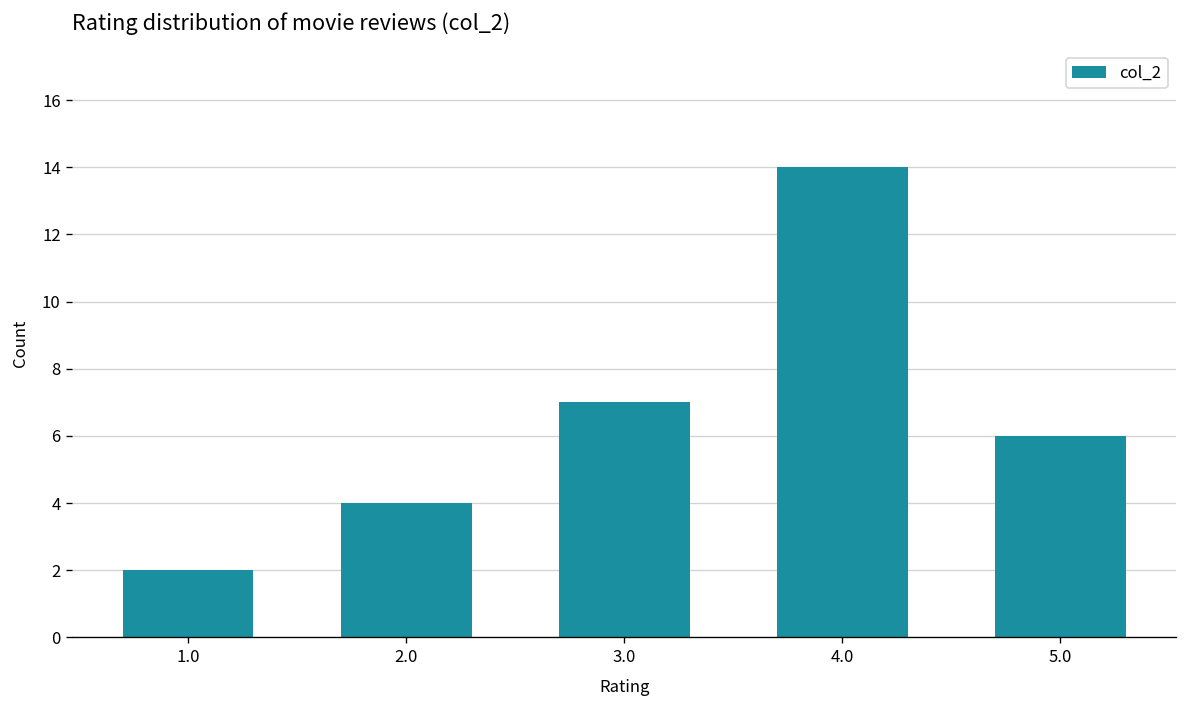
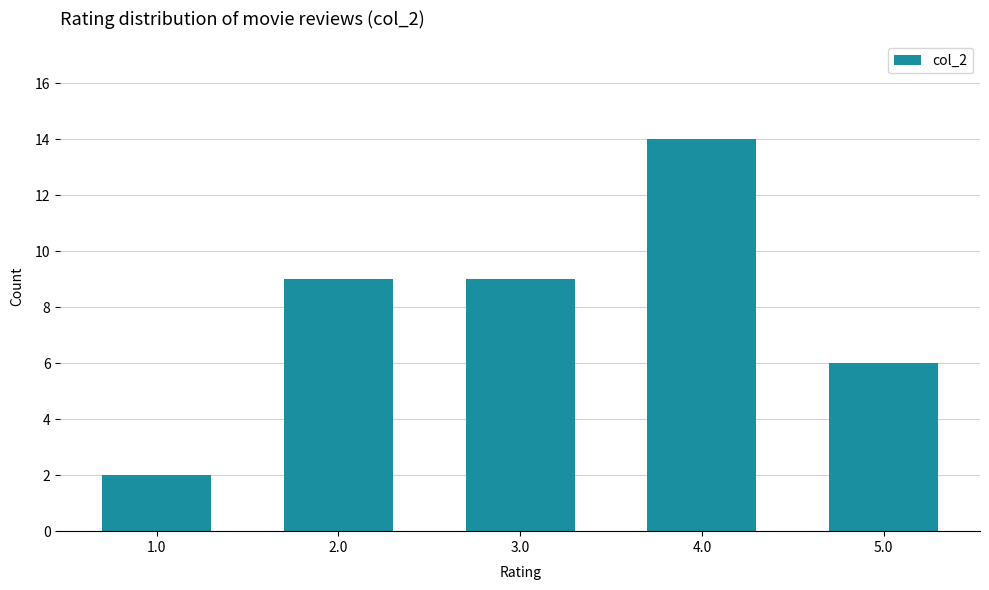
  {
    "1.0": 2,
-   "2.0": 4,
-   "3.0": 7,
+   "2.0": 9,
+   "3.0": 9,
    "4.0": 14,
    "5.0": 6
  }
